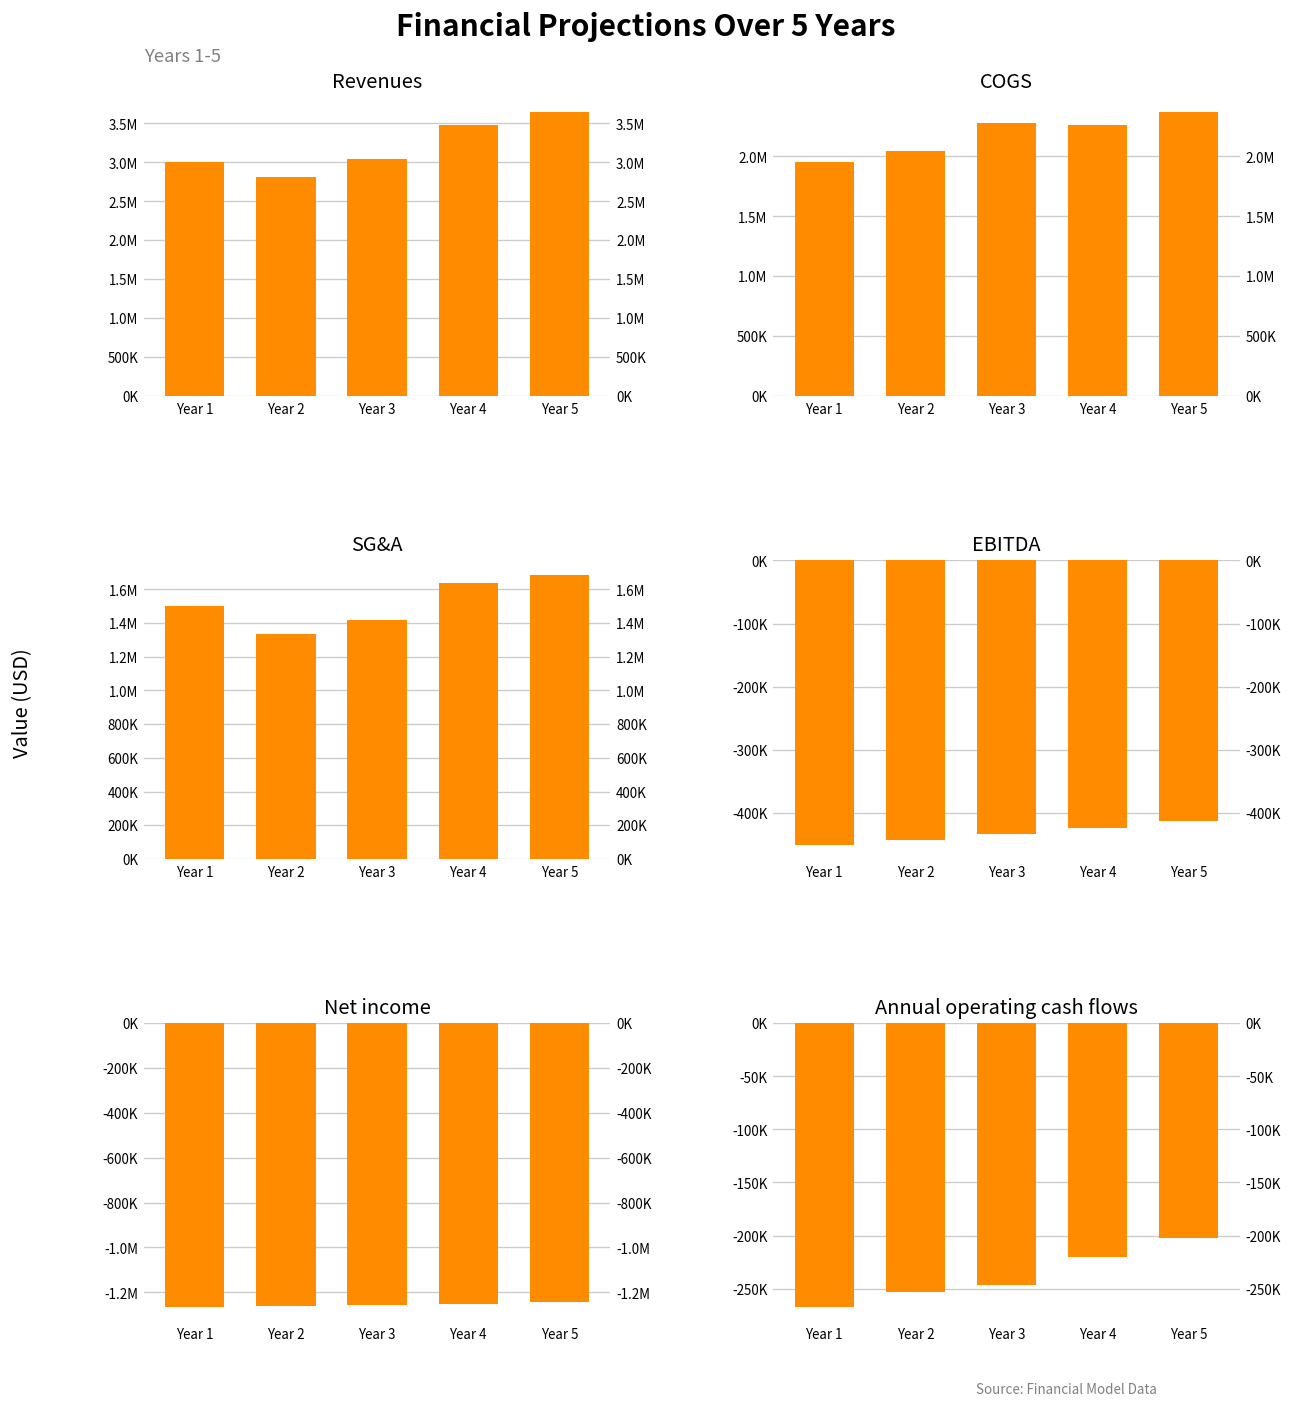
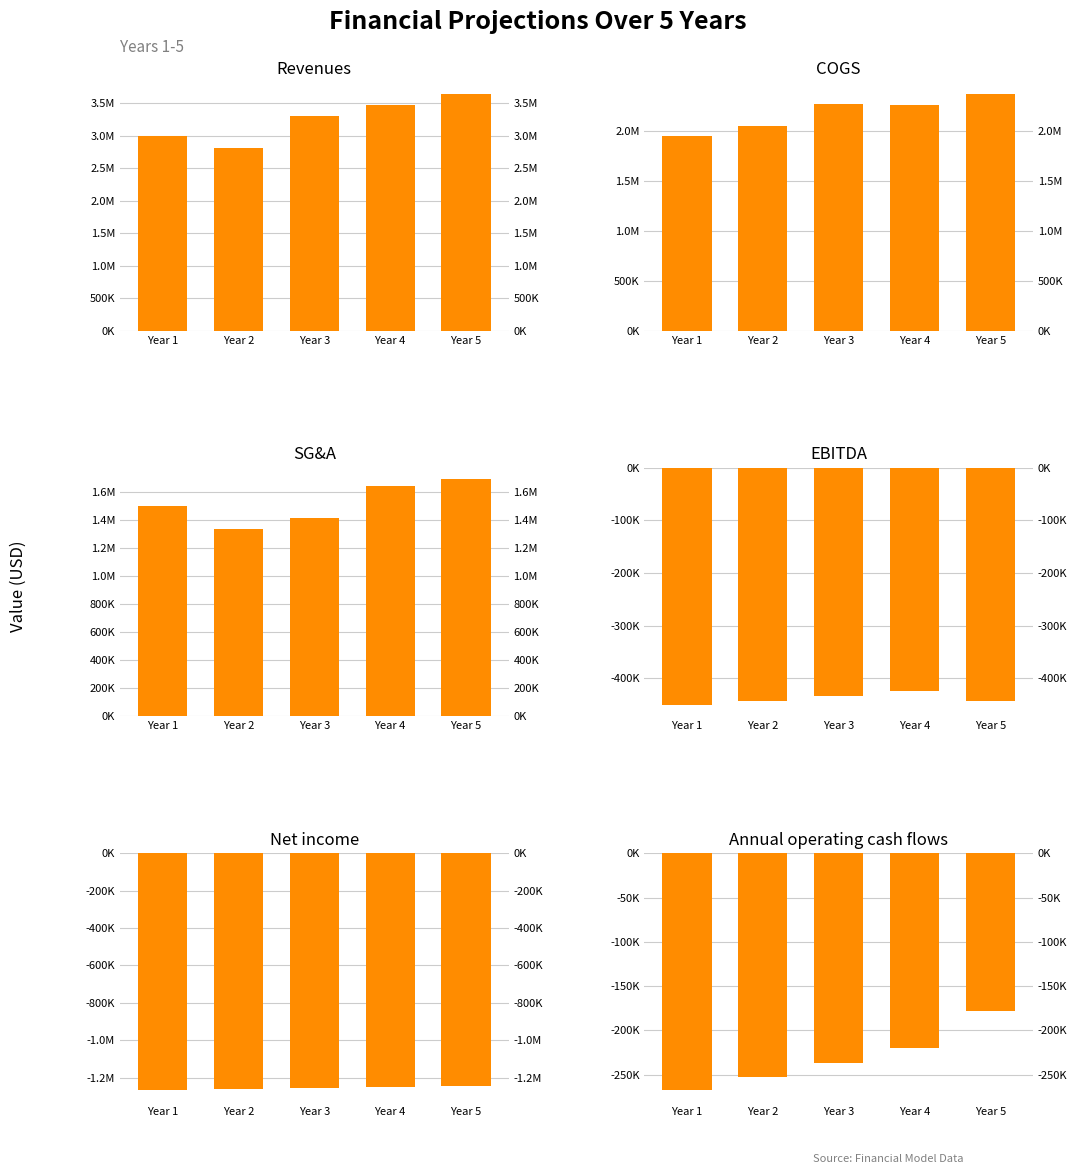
  {
    "Revenues": {
      "Year 1": 3000000,
      "Year 2": 2800000,
-     "Year 3": 3000000,
+     "Year 3": 3300000,
      "Year 4": 3500000,
      "Year 5": 3600000
    },
    "COGS": {
      "Year 1": 2000000,
      "Year 2": 2000000,
      "Year 3": 2300000,
      "Year 4": 2300000,
      "Year 5": 2400000
    },
    "SG&A": {
      "Year 1": 1500000,
      "Year 2": 1330000,
      "Year 3": 1420000,
      "Year 4": 1640000,
      "Year 5": 1690000
    },
    "EBITDA": {
      "Year 1": -450000,
      "Year 2": -440000,
      "Year 3": -430000,
      "Year 4": -420000,
-     "Year 5": -410000
+     "Year 5": -440000
    },
    "Net income": {
      "Year 1": -1270000,
      "Year 2": -1260000,
      "Year 3": -1260000,
      "Year 4": -1250000,
      "Year 5": -1240000
    },
    "Annual operating cash flows": {
      "Year 1": -270000,
      "Year 2": -250000,
-     "Year 3": -250000,
+     "Year 3": -240000,
      "Year 4": -220000,
-     "Year 5": -200000
+     "Year 5": -180000
    }
  }
